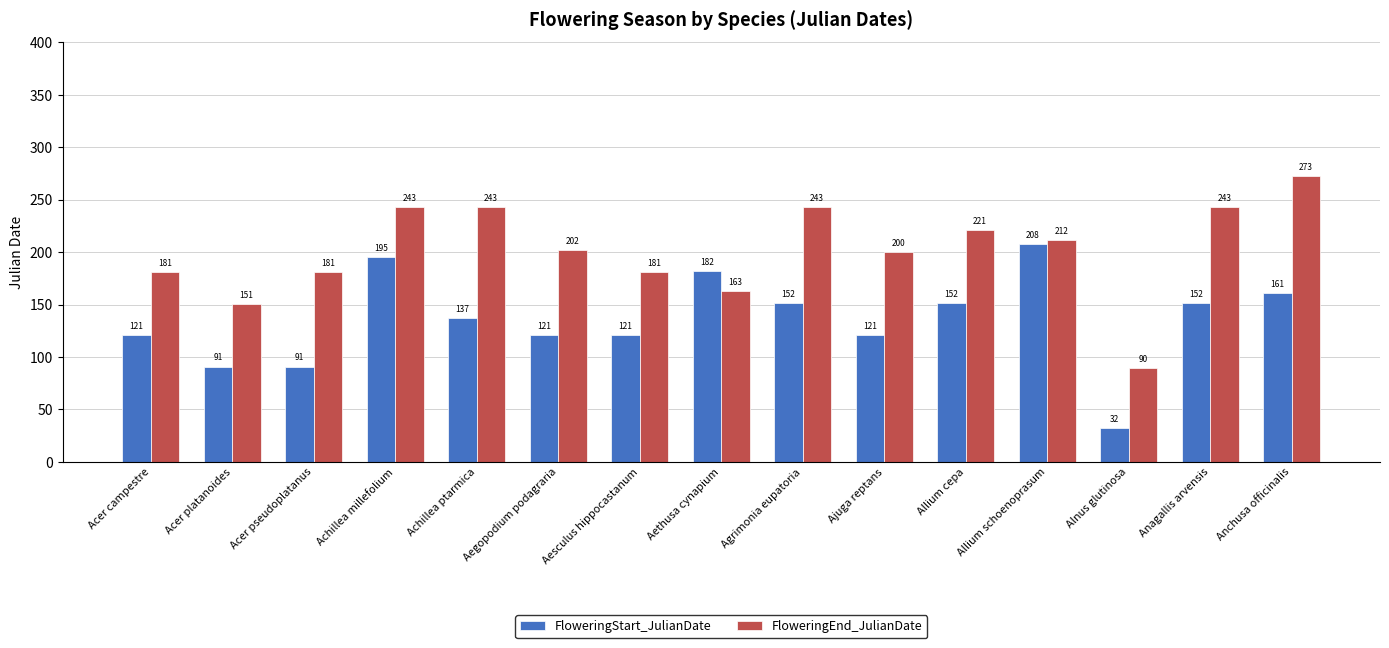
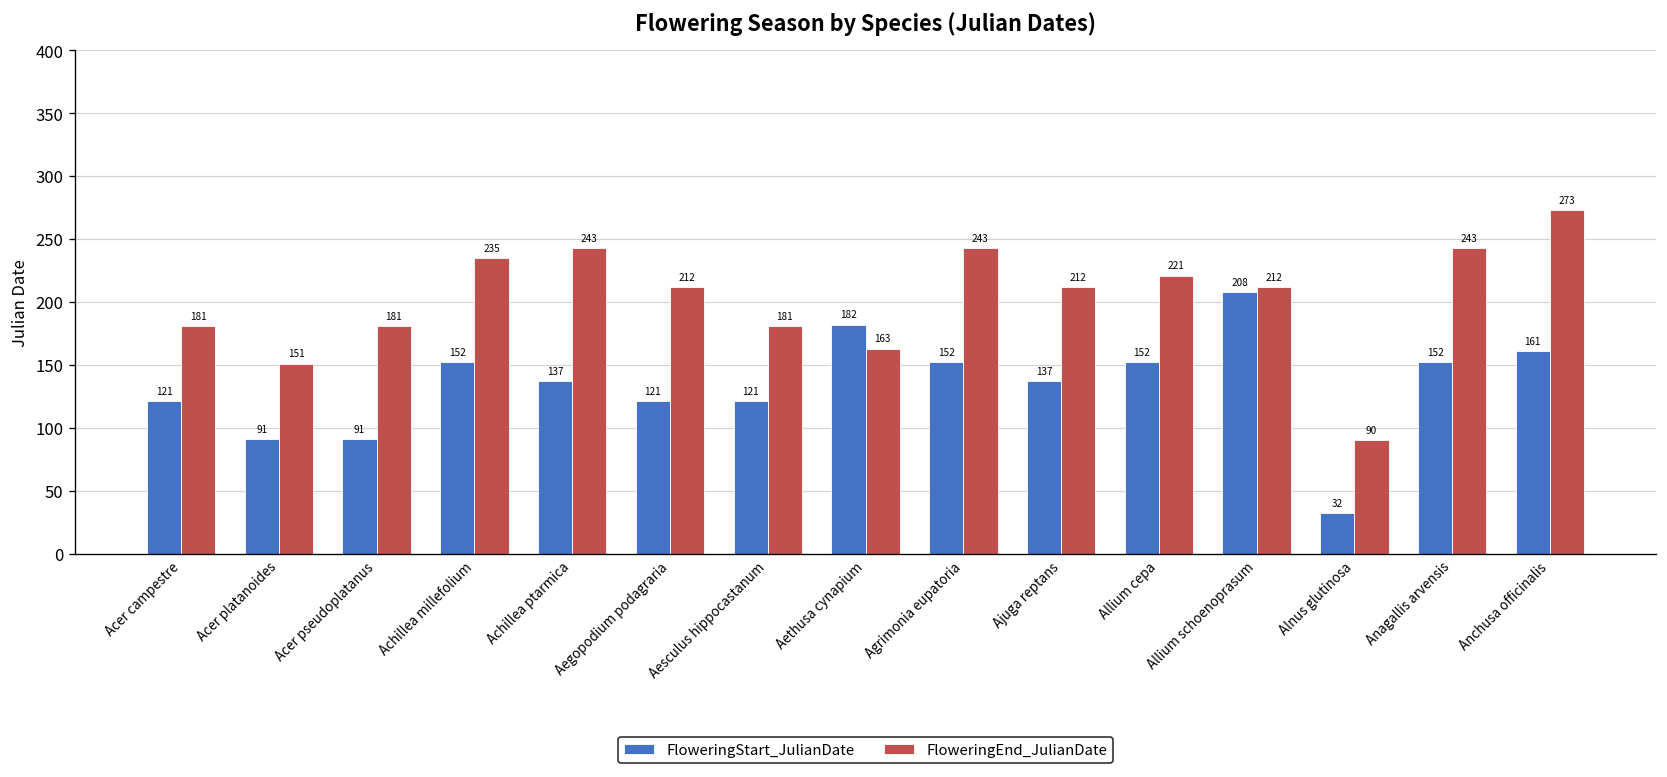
  {
    "FloweringStart_JulianDate": {
      "Acer campestre": 121,
      "Acer platanoides": 91,
      "Acer pseudoplatanus": 91,
-     "Achillea millefolium": 195,
+     "Achillea millefolium": 152,
      "Achillea ptarmica": 137,
      "Aegopodium podagraria": 121,
      "Aesculus hippocastanum": 121,
      "Aethusa cynapium": 182,
      "Agrimonia eupatoria": 152,
-     "Ajuga reptans": 121,
+     "Ajuga reptans": 137,
      "Allium cepa": 152,
      "Allium schoenoprasum": 208,
      "Alnus glutinosa": 32,
      "Anagallis arvensis": 152,
      "Anchusa officinalis": 161
    },
    "FloweringEnd_JulianDate": {
      "Acer campestre": 181,
      "Acer platanoides": 151,
      "Acer pseudoplatanus": 181,
-     "Achillea millefolium": 243,
+     "Achillea millefolium": 235,
      "Achillea ptarmica": 243,
-     "Aegopodium podagraria": 202,
+     "Aegopodium podagraria": 212,
      "Aesculus hippocastanum": 181,
      "Aethusa cynapium": 163,
      "Agrimonia eupatoria": 243,
-     "Ajuga reptans": 200,
+     "Ajuga reptans": 212,
      "Allium cepa": 221,
      "Allium schoenoprasum": 212,
      "Alnus glutinosa": 90,
      "Anagallis arvensis": 243,
      "Anchusa officinalis": 273
    }
  }
